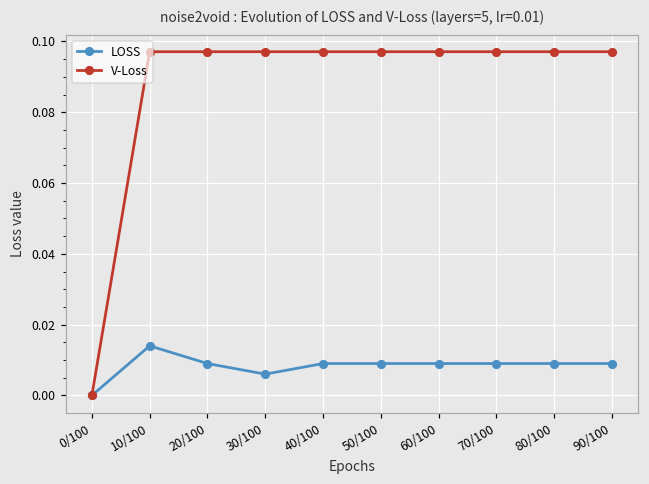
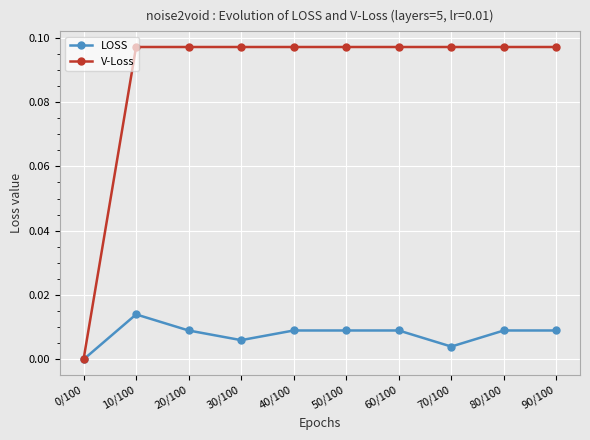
  {
    "LOSS": {
      "10/100": 0.014,
      "20/100": 0.009,
      "30/100": 0.006,
      "40/100": 0.009,
      "50/100": 0.009,
      "60/100": 0.009,
-     "70/100": 0.009,
+     "70/100": 0.004,
      "80/100": 0.009,
      "90/100": 0.009
    },
    "V-Loss": {
      "20/100": 0.097,
      "30/100": 0.097,
      "40/100": 0.097,
      "50/100": 0.097,
      "60/100": 0.097,
      "70/100": 0.097,
      "80/100": 0.097,
      "90/100": 0.097
    }
  }
